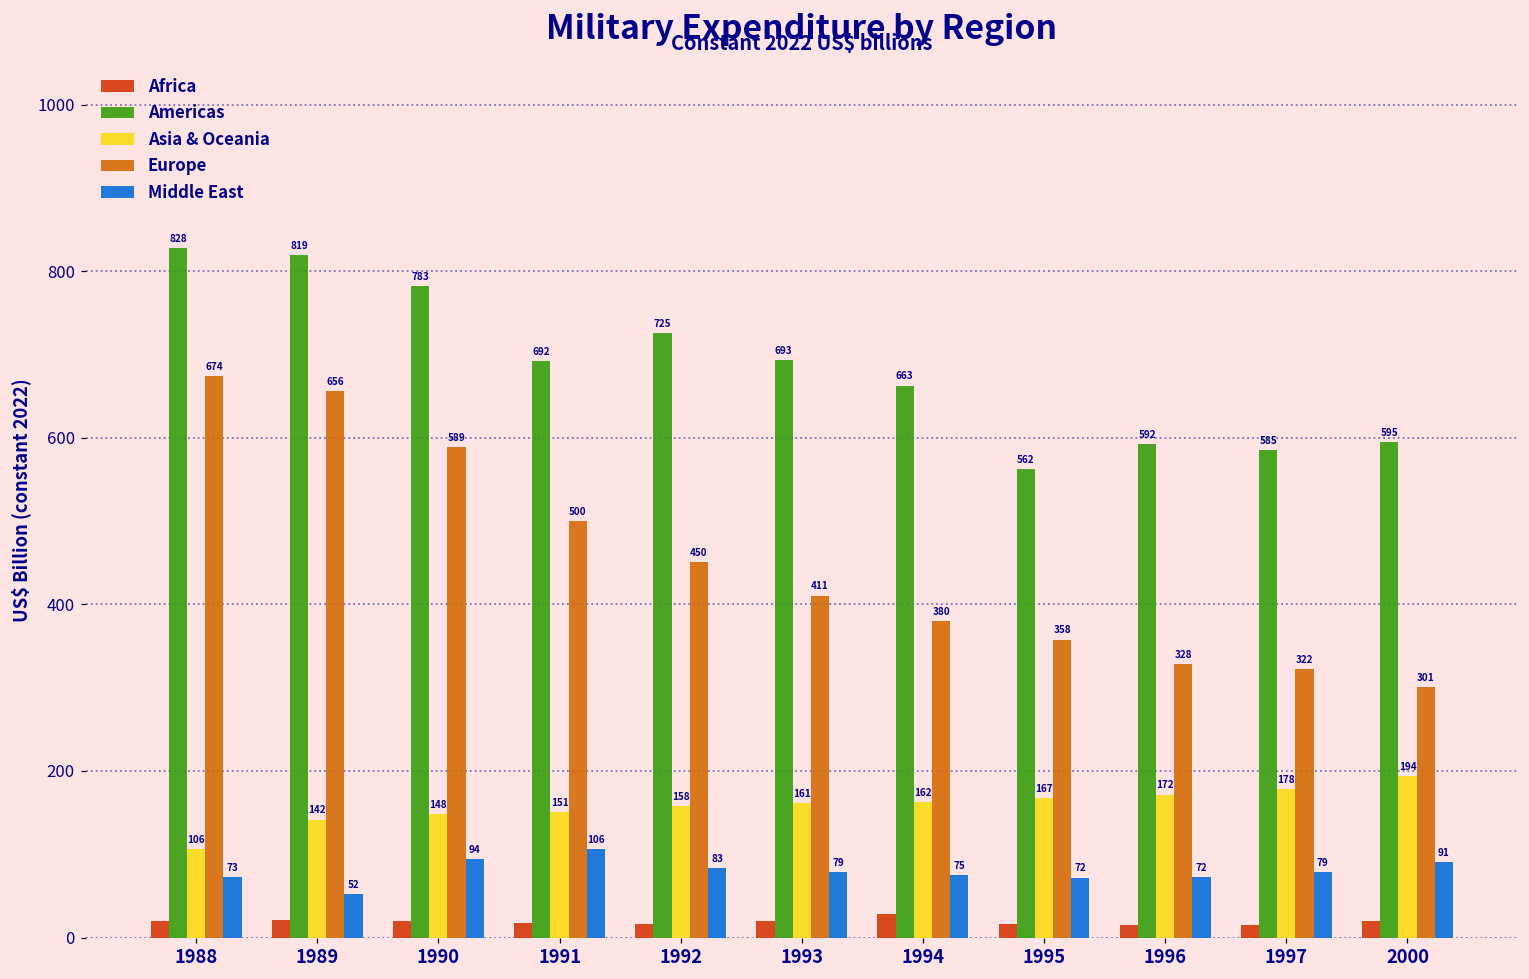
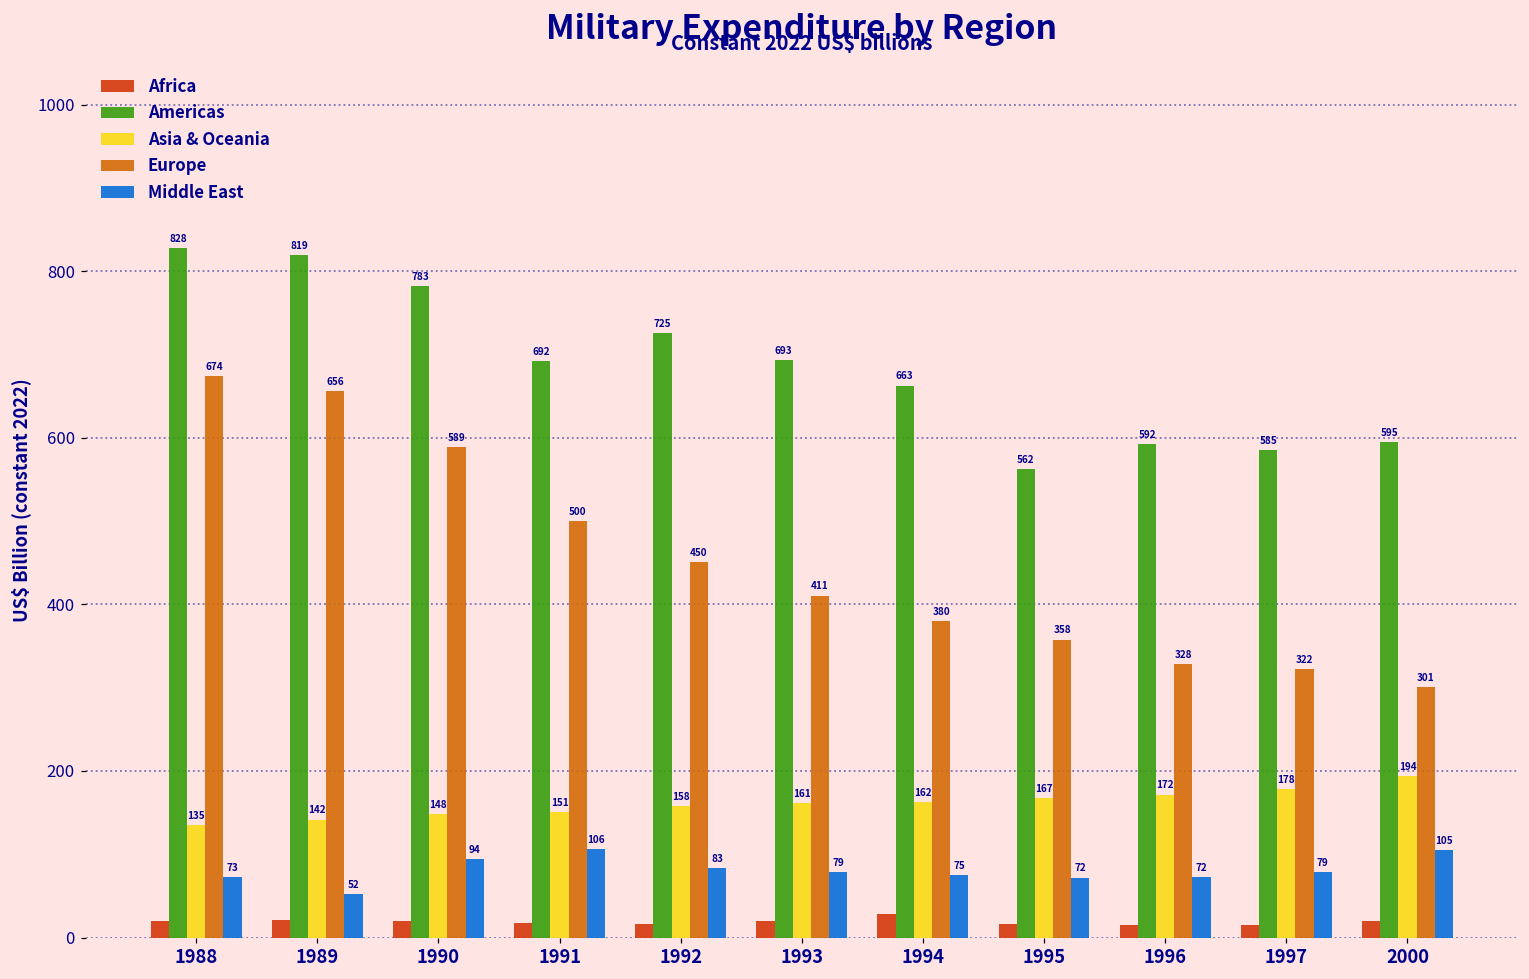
  {
    "Americas": {
      "1988": 828,
      "1989": 819,
      "1990": 783,
      "1991": 692,
      "1992": 725,
      "1993": 693,
      "1994": 663,
      "1995": 562,
      "1996": 592,
      "1997": 585,
      "2000": 595
    },
    "Asia & Oceania": {
-     "1988": 106,
+     "1988": 135,
      "1989": 142,
      "1990": 148,
      "1991": 151,
      "1992": 158,
      "1993": 161,
      "1994": 162,
      "1995": 167,
      "1996": 172,
      "1997": 178,
      "2000": 194
    },
    "Middle East": {
      "1988": 73,
      "1989": 52,
      "1990": 94,
      "1991": 106,
      "1992": 83,
      "1993": 79,
      "1994": 75,
      "1995": 72,
      "1996": 72,
      "1997": 79,
-     "2000": 91
+     "2000": 105
    }
  }
